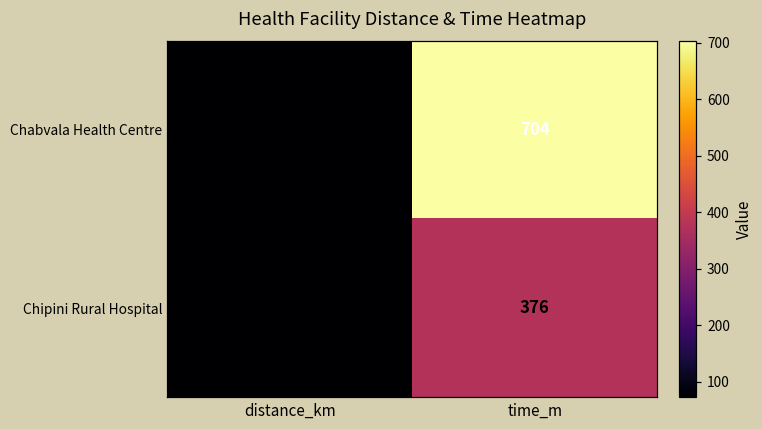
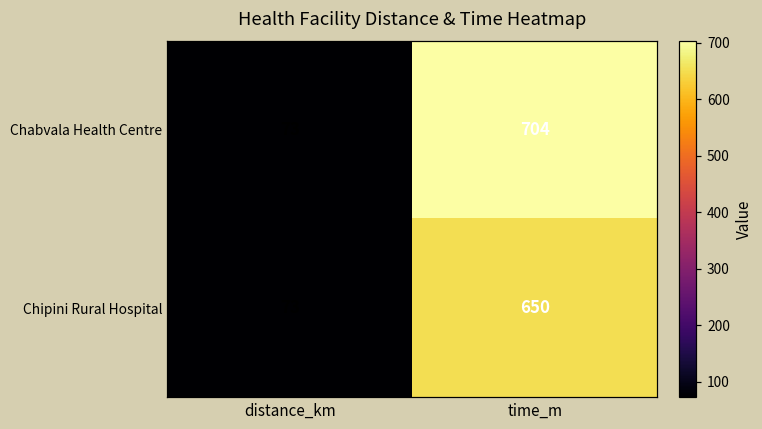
  {
    "Chabvala Health Centre": {
      "time_m": 704
    },
    "Chipini Rural Hospital": {
-     "time_m": 376
+     "time_m": 650
    }
  }
